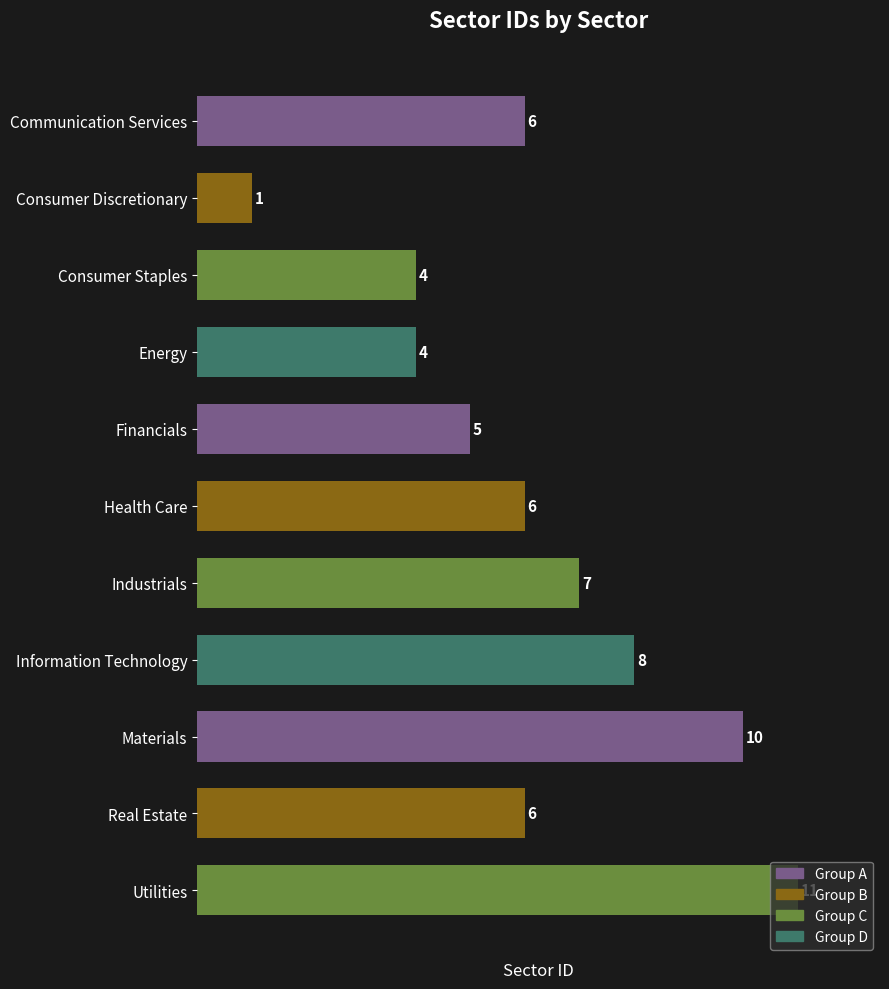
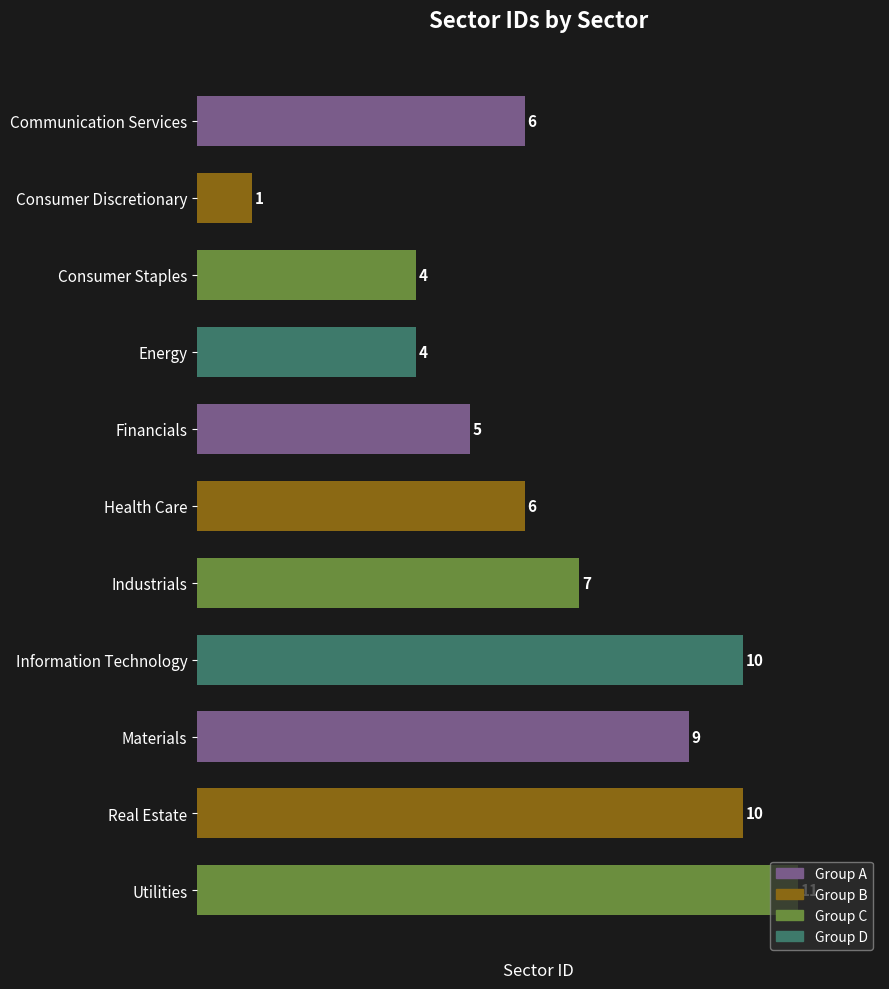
  {
    "Communication Services": 6,
    "Consumer Discretionary": 1,
    "Consumer Staples": 4,
    "Energy": 4,
    "Financials": 5,
    "Health Care": 6,
    "Industrials": 7,
-   "Information Technology": 8,
-   "Materials": 10,
-   "Real Estate": 6
+   "Information Technology": 10,
+   "Materials": 9,
+   "Real Estate": 10
  }
